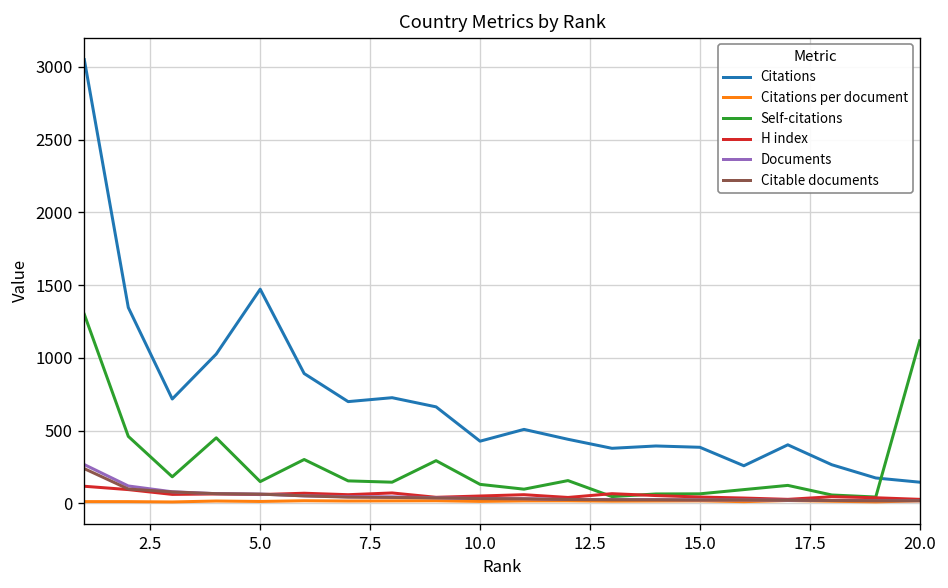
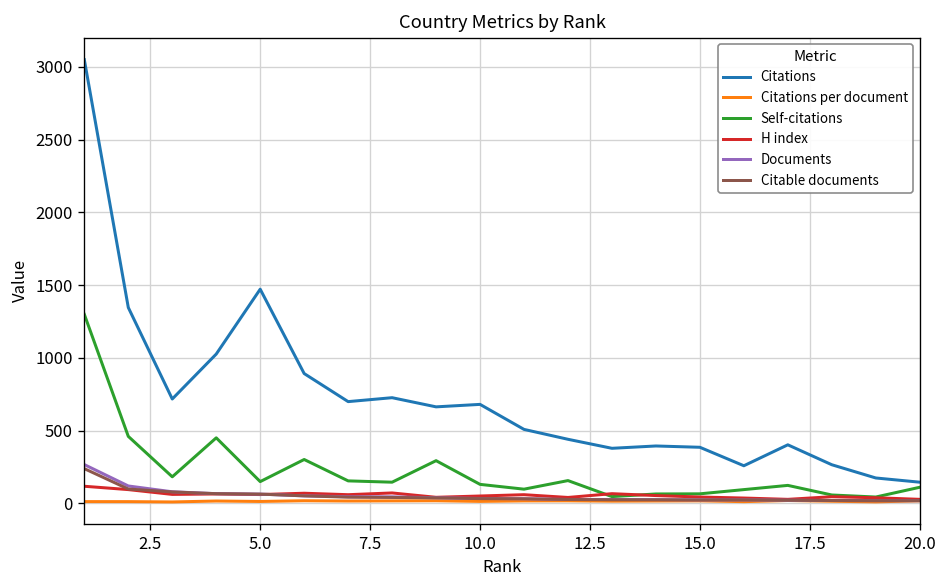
  {
    "Citations": {
      "5.0": 1470,
-     "10.0": 430,
+     "10.0": 680,
      "15.0": 390,
      "20.0": 150
    },
    "Citations per document": {
      "5.0": 10
    },
    "Self-citations": {
      "5.0": 150,
      "10.0": 130,
      "15.0": 70,
-     "20.0": 1120
+     "20.0": 110
    }
  }
